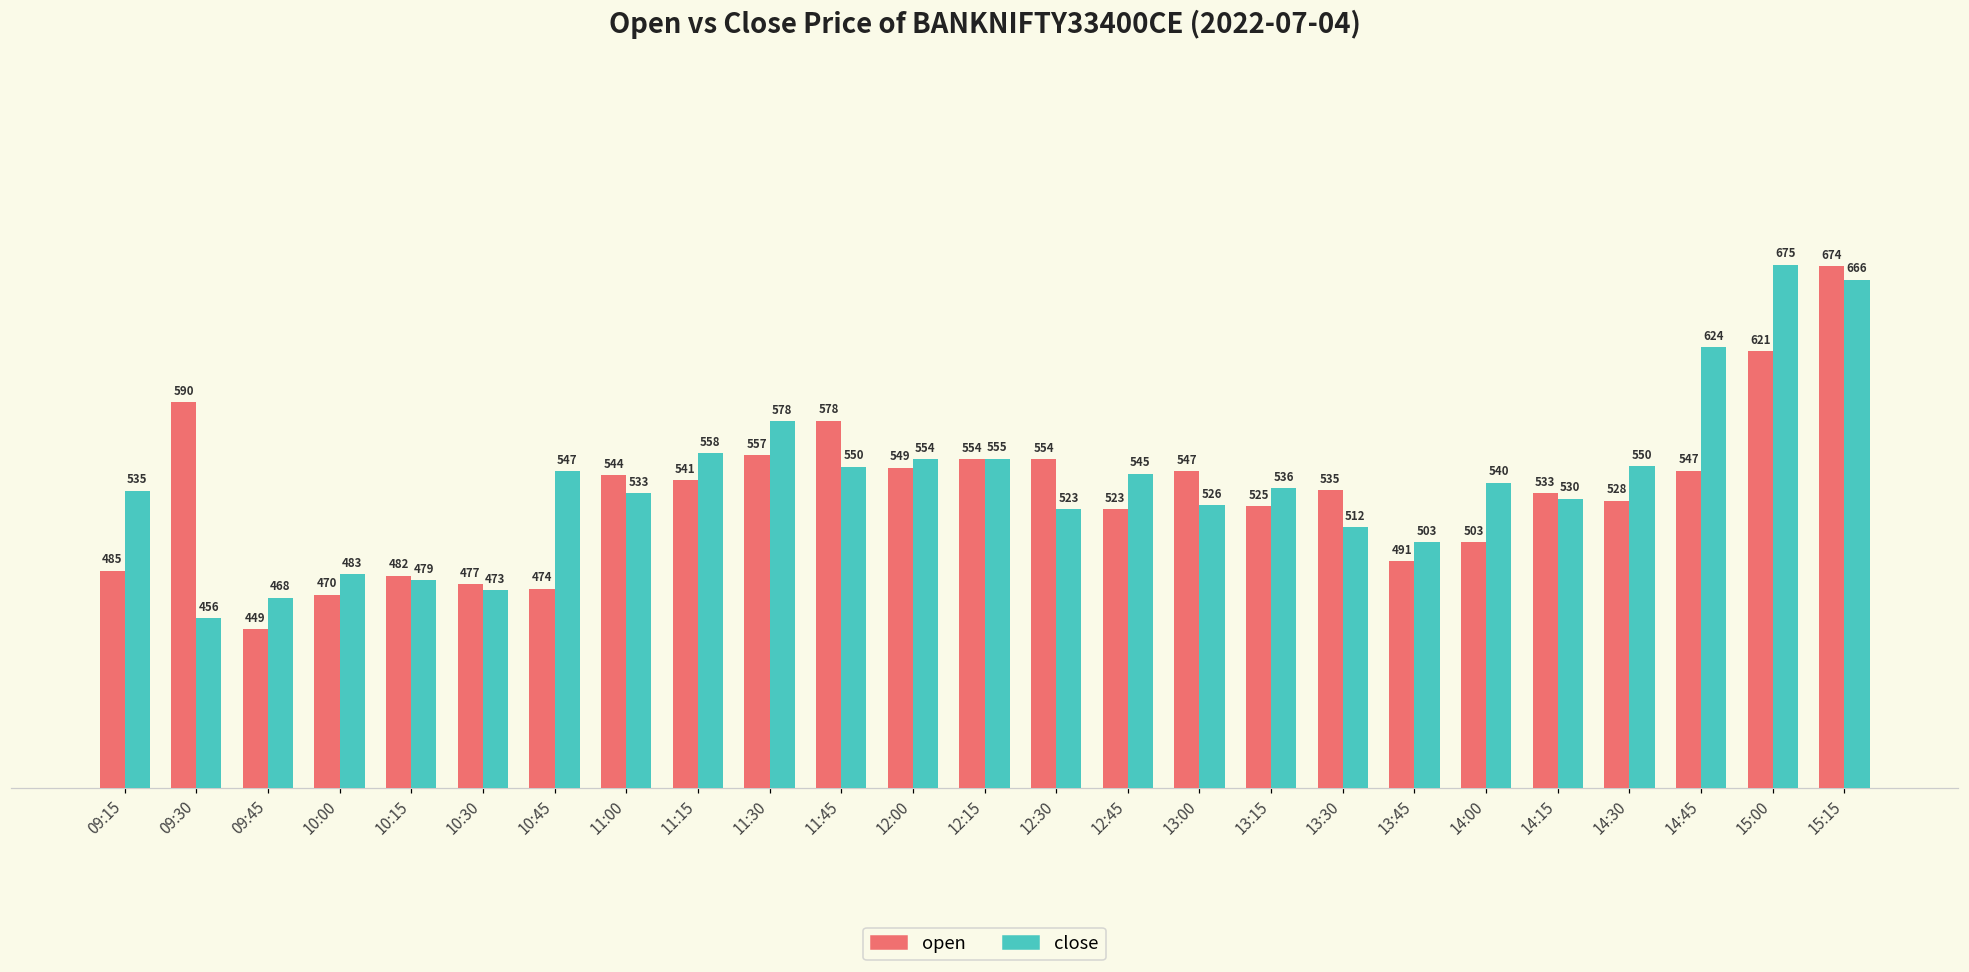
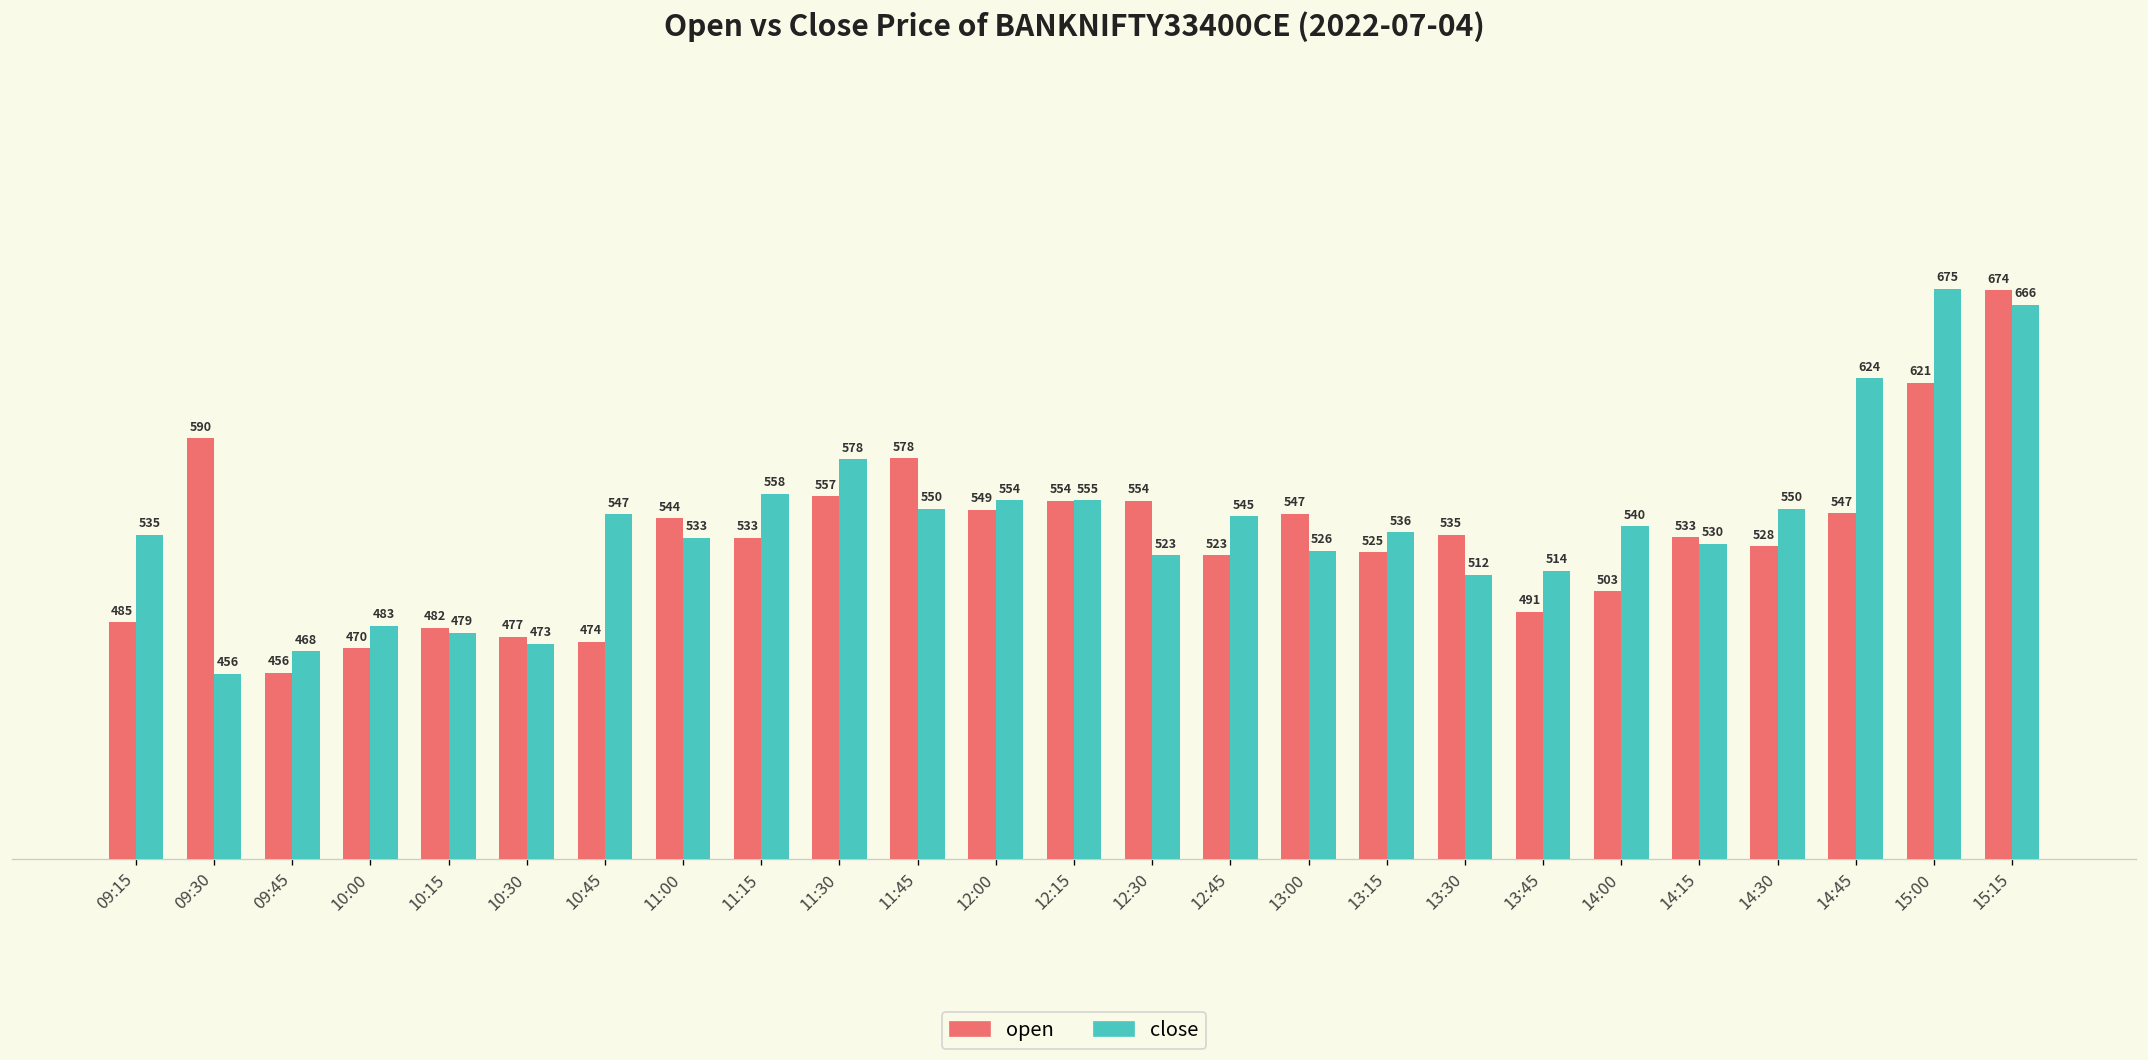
  {
    "open": {
      "09:15": 485,
      "09:30": 590,
-     "09:45": 449,
+     "09:45": 456,
      "10:00": 470,
      "10:15": 482,
      "10:30": 477,
      "10:45": 474,
      "11:00": 544,
-     "11:15": 541,
+     "11:15": 533,
      "11:30": 557,
      "11:45": 578,
      "12:00": 549,
      "12:15": 554,
      "12:30": 554,
      "12:45": 523,
      "13:00": 547,
      "13:15": 525,
      "13:30": 535,
      "13:45": 491,
      "14:00": 503,
      "14:15": 533,
      "14:30": 528,
      "14:45": 547,
      "15:00": 621,
      "15:15": 674
    },
    "close": {
      "09:15": 535,
      "09:30": 456,
      "09:45": 468,
      "10:00": 483,
      "10:15": 479,
      "10:30": 473,
      "10:45": 547,
      "11:00": 533,
      "11:15": 558,
      "11:30": 578,
      "11:45": 550,
      "12:00": 554,
      "12:15": 555,
      "12:30": 523,
      "12:45": 545,
      "13:00": 526,
      "13:15": 536,
      "13:30": 512,
-     "13:45": 503,
+     "13:45": 514,
      "14:00": 540,
      "14:15": 530,
      "14:30": 550,
      "14:45": 624,
      "15:00": 675,
      "15:15": 666
    }
  }
